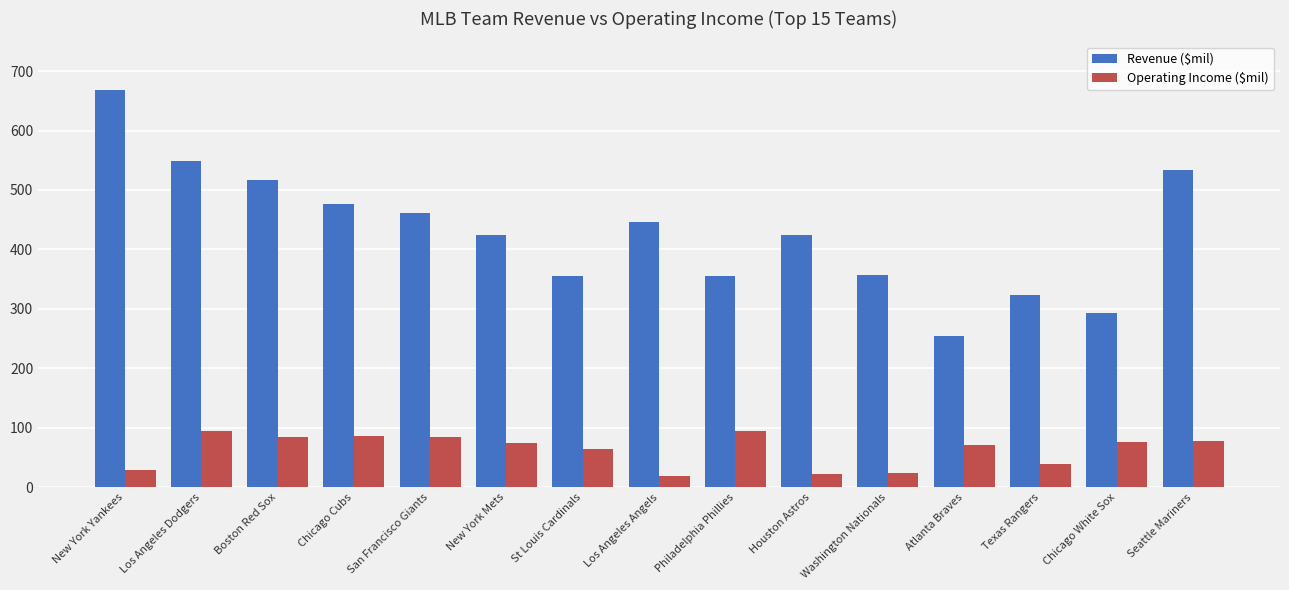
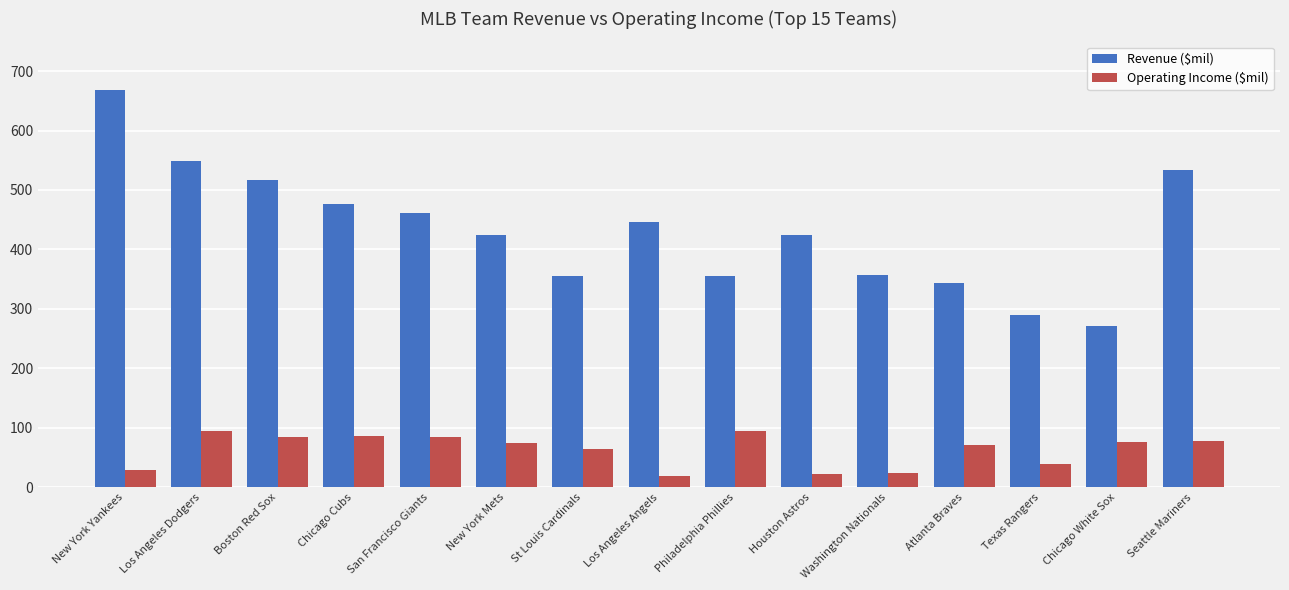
  {
    "Revenue ($mil)": {
      "New York Yankees": 670,
      "Los Angeles Dodgers": 550,
      "Boston Red Sox": 520,
      "Chicago Cubs": 480,
      "San Francisco Giants": 460,
      "New York Mets": 430,
      "St Louis Cardinals": 360,
      "Los Angeles Angels": 450,
      "Philadelphia Phillies": 360,
      "Houston Astros": 420,
      "Washington Nationals": 360,
-     "Atlanta Braves": 260,
-     "Texas Rangers": 320,
-     "Chicago White Sox": 290,
+     "Atlanta Braves": 340,
+     "Texas Rangers": 290,
+     "Chicago White Sox": 270,
      "Seattle Mariners": 530
    },
    "Operating Income ($mil)": {
      "New York Yankees": 30,
      "Los Angeles Dodgers": 100,
      "Boston Red Sox": 80,
      "Chicago Cubs": 90,
      "San Francisco Giants": 80,
      "New York Mets": 80,
      "St Louis Cardinals": 70,
      "Los Angeles Angels": 20,
      "Philadelphia Phillies": 90,
      "Houston Astros": 20,
      "Washington Nationals": 20,
      "Atlanta Braves": 70,
      "Texas Rangers": 40,
      "Chicago White Sox": 80,
      "Seattle Mariners": 80
    }
  }
